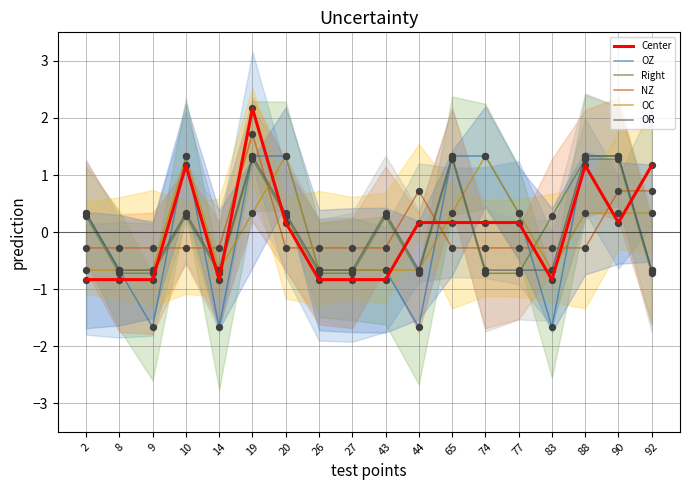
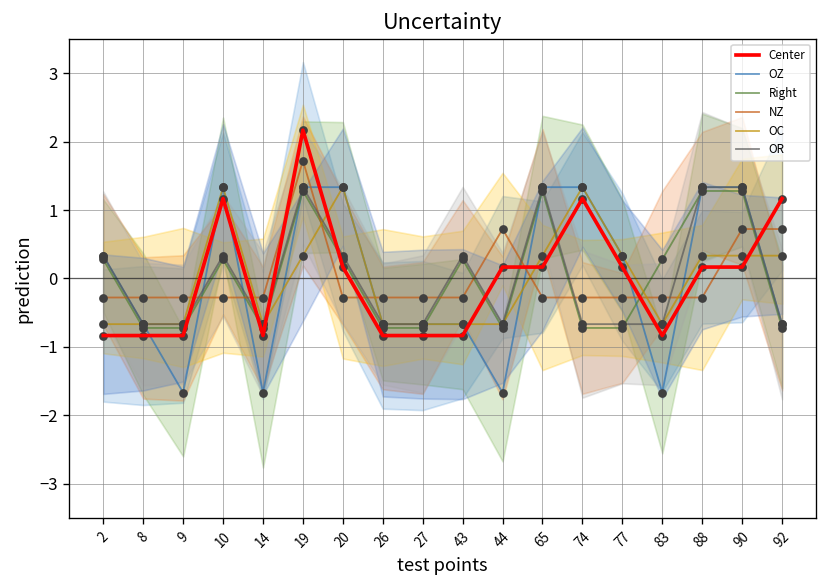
  {
    "Center": {
      "2": -0.8,
      "8": -0.8,
      "9": -0.8,
      "10": 1.2,
      "14": -0.8,
      "20": 0.2,
      "26": -0.8,
      "27": -0.8,
      "43": -0.8,
      "65": 0.2,
-     "74": 0.2,
+     "74": 1.2,
      "83": -0.8,
-     "88": 1.2,
+     "88": 0.2,
      "90": 0.2
    }
  }
